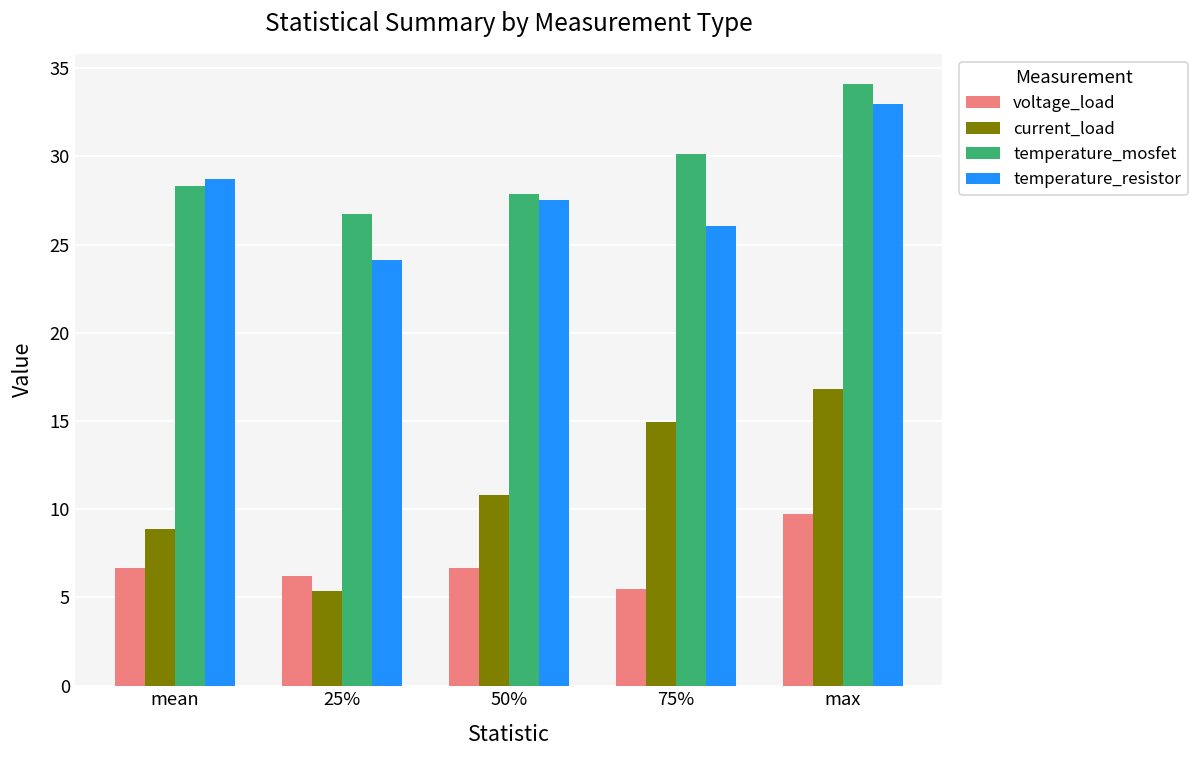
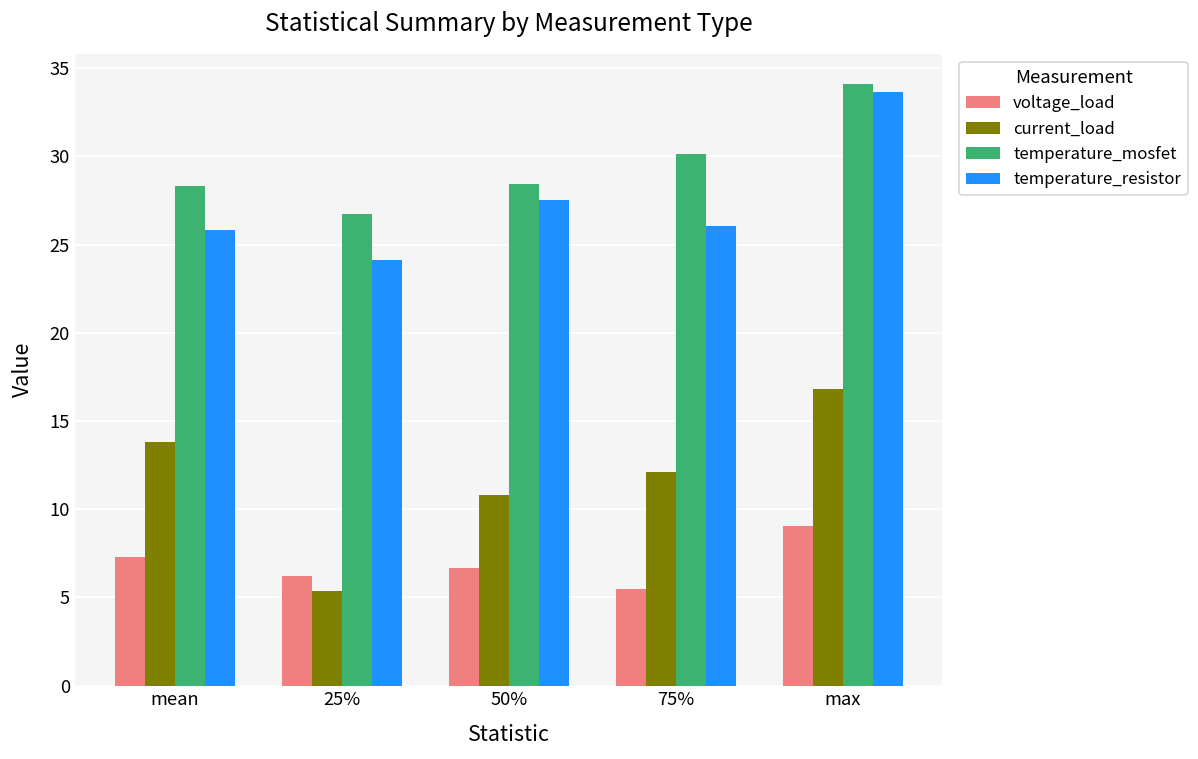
  {
    "voltage_load": {
-     "mean": 6.6,
+     "mean": 7.3,
      "25%": 6.2,
      "50%": 6.7,
      "75%": 5.5,
-     "max": 9.7
+     "max": 9.1
    },
    "current_load": {
-     "mean": 8.9,
+     "mean": 13.8,
      "25%": 5.3,
      "50%": 10.8,
-     "75%": 15.0,
+     "75%": 12.1,
      "max": 16.8
    },
    "temperature_mosfet": {
      "mean": 28.3,
      "25%": 26.7,
-     "50%": 27.9,
+     "50%": 28.4,
      "75%": 30.2,
      "max": 34.1
    },
    "temperature_resistor": {
-     "mean": 28.7,
+     "mean": 25.8,
      "25%": 24.1,
      "50%": 27.5,
      "75%": 26.1,
-     "max": 33.0
+     "max": 33.7
    }
  }
